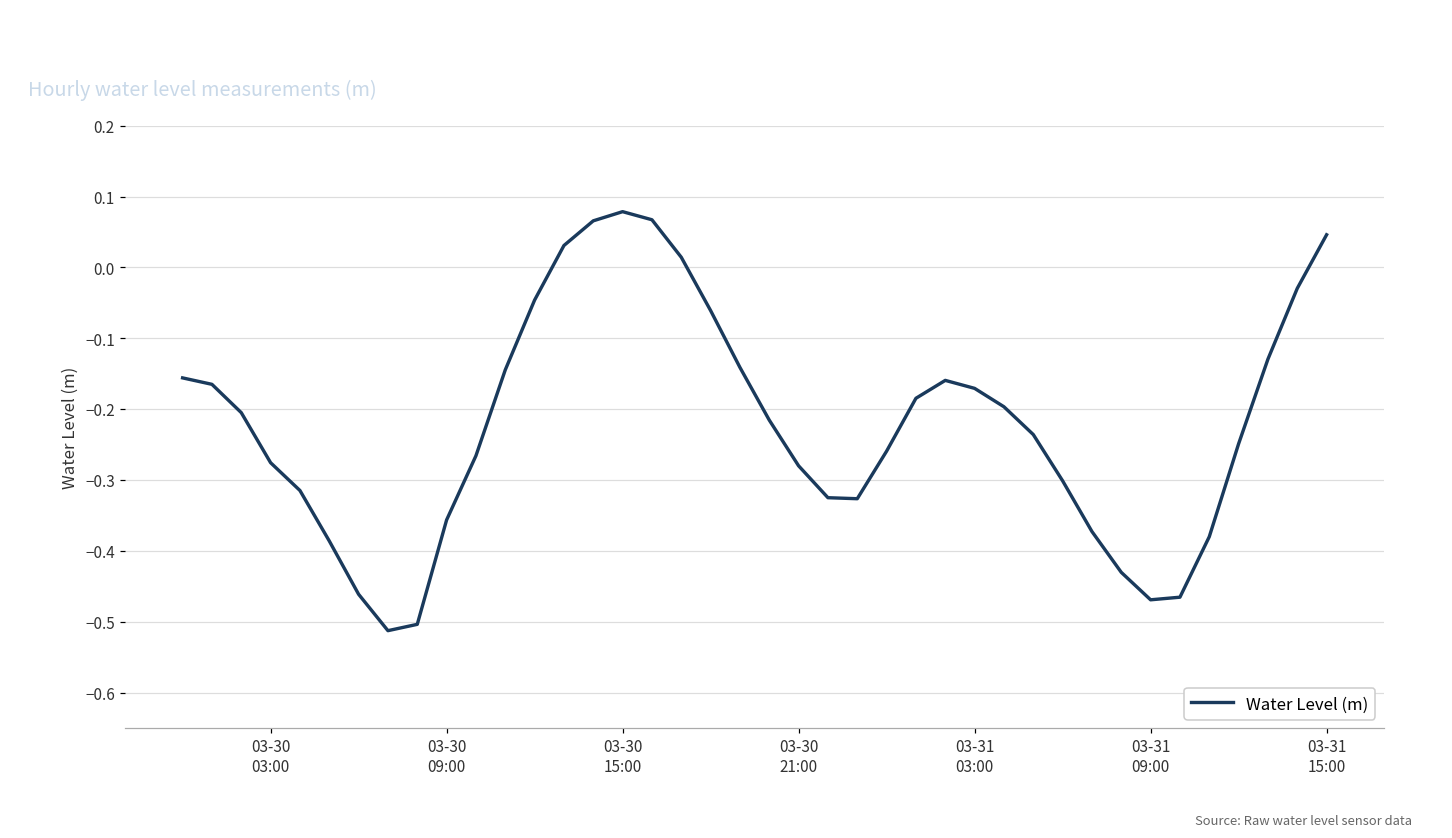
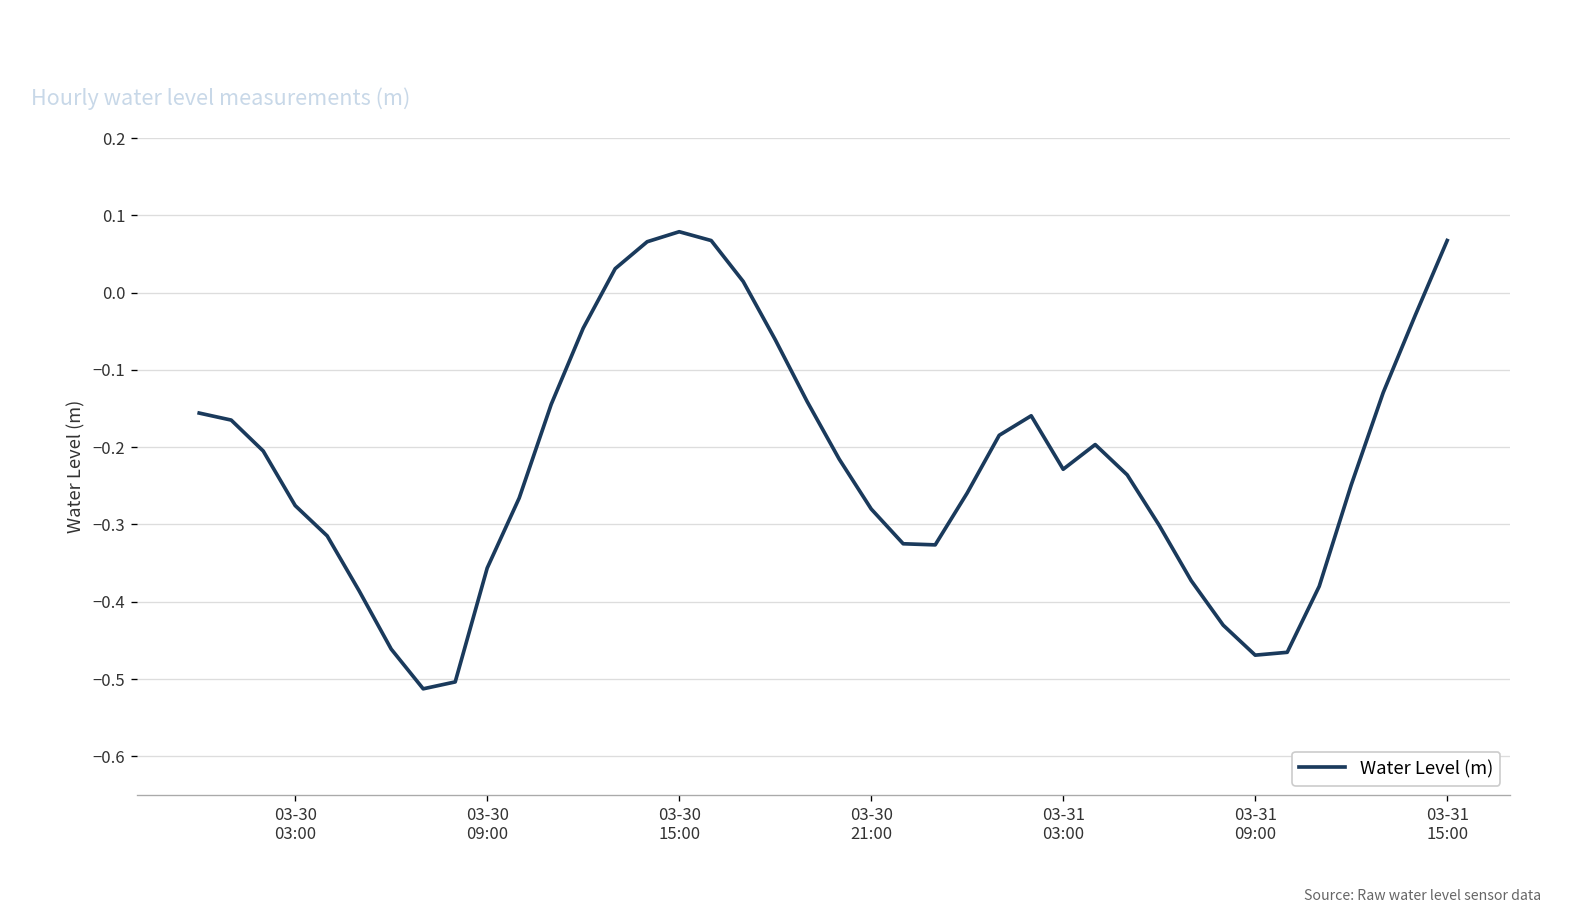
  {
    "03-30 03:00": -0.28,
    "03-30 09:00": -0.36,
    "03-30 15:00": 0.08,
    "03-30 21:00": -0.28,
-   "03-31 03:00": -0.17,
+   "03-31 03:00": -0.23,
    "03-31 09:00": -0.47,
-   "03-31 15:00": 0.05
+   "03-31 15:00": 0.07
  }
